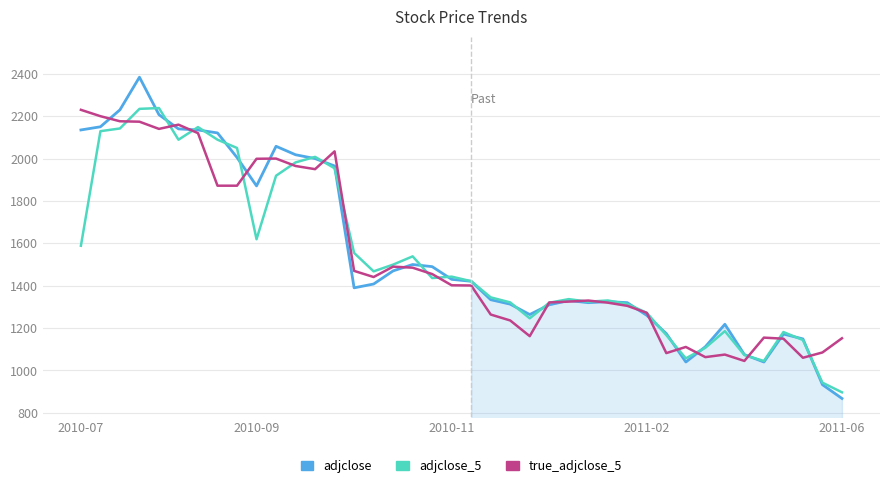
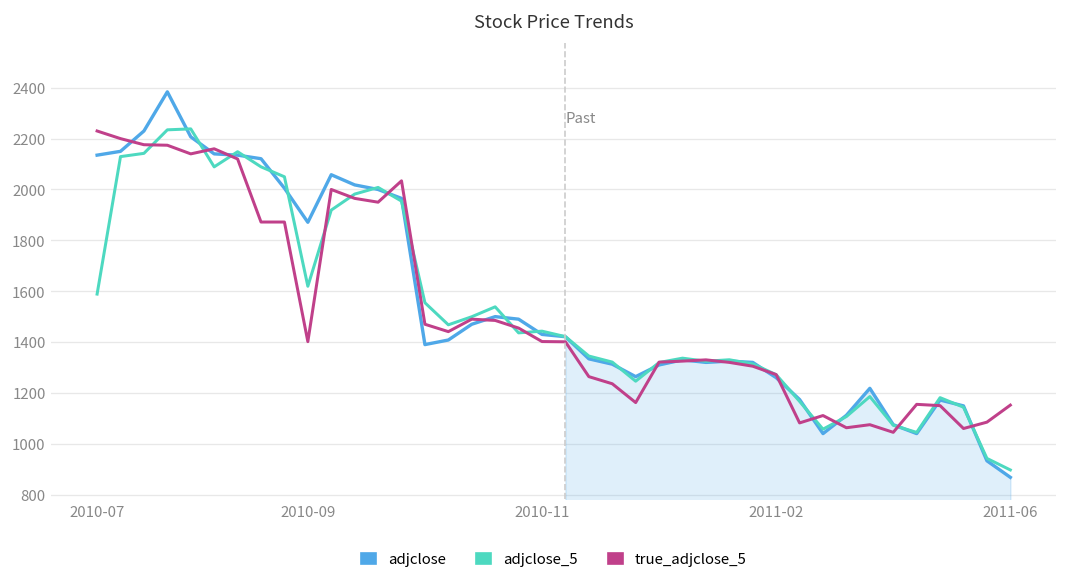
  {
    "adjclose_5": {
      "2010-07": 1590,
      "2010-09": 1620,
      "2010-11": 1440,
      "2011-06": 900
    },
    "true_adjclose_5": {
      "2010-07": 2230,
-     "2010-09": 2000,
+     "2010-09": 1400,
      "2010-11": 1400,
      "2011-06": 1150
    }
  }
